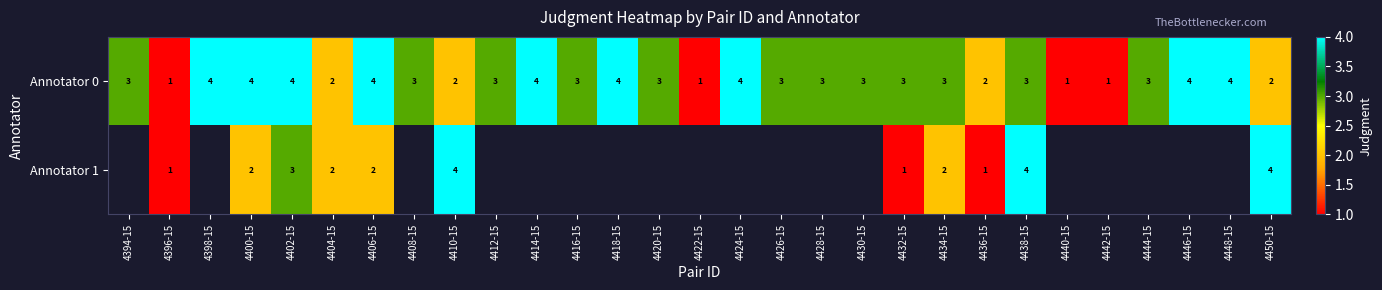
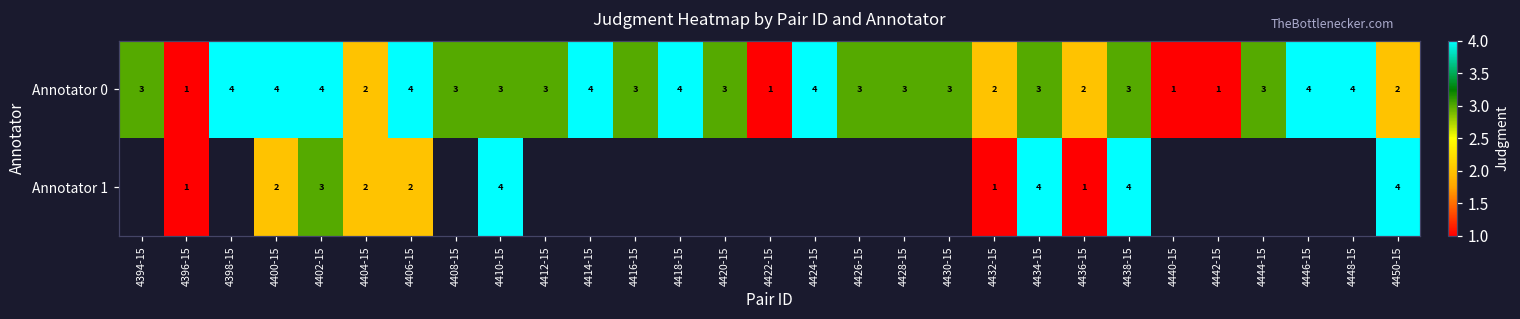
  {
    "Annotator 0": {
      "4394-15": 3,
      "4396-15": 1,
      "4398-15": 4,
      "4400-15": 4,
      "4402-15": 4,
      "4404-15": 2,
      "4406-15": 4,
      "4408-15": 3,
-     "4410-15": 2,
+     "4410-15": 3,
      "4412-15": 3,
      "4414-15": 4,
      "4416-15": 3,
      "4418-15": 4,
      "4420-15": 3,
      "4422-15": 1,
      "4424-15": 4,
      "4426-15": 3,
      "4428-15": 3,
      "4430-15": 3,
-     "4432-15": 3,
+     "4432-15": 2,
      "4434-15": 3,
      "4436-15": 2,
      "4438-15": 3,
      "4440-15": 1,
      "4442-15": 1,
      "4444-15": 3,
      "4446-15": 4,
      "4448-15": 4,
      "4450-15": 2
    },
    "Annotator 1": {
      "4396-15": 1,
      "4400-15": 2,
      "4402-15": 3,
      "4404-15": 2,
      "4406-15": 2,
      "4410-15": 4,
      "4432-15": 1,
-     "4434-15": 2,
+     "4434-15": 4,
      "4436-15": 1,
      "4438-15": 4,
      "4450-15": 4
    }
  }
